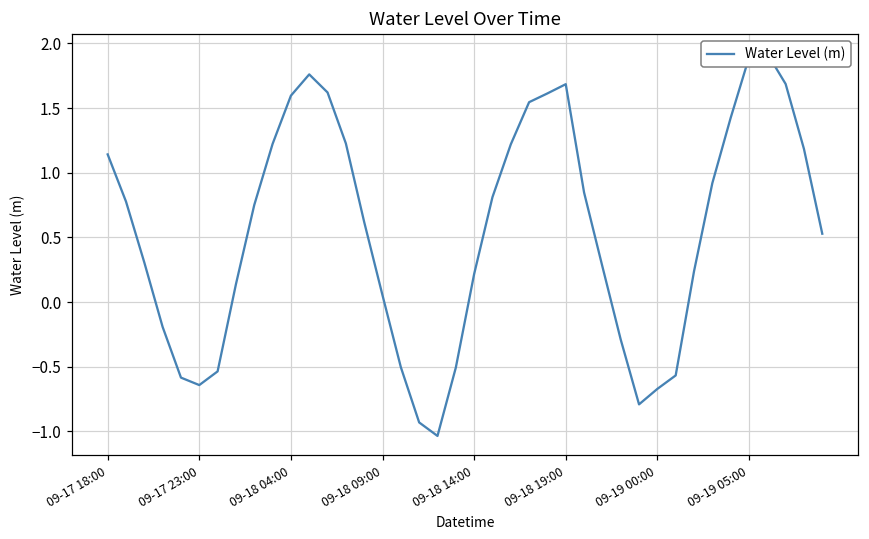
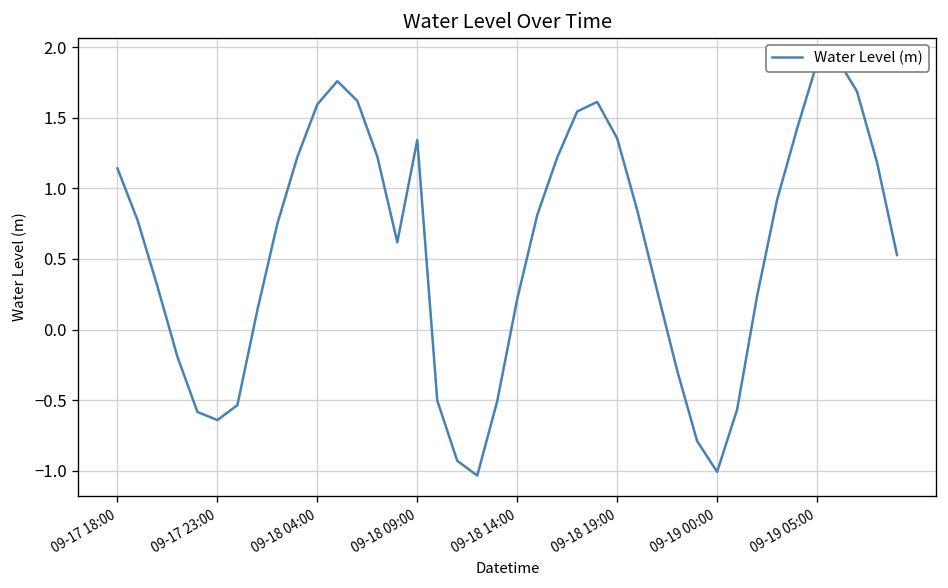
  {
    "09-17 18:00": 1.14,
    "09-17 23:00": -0.64,
    "09-18 04:00": 1.60,
-   "09-18 09:00": 0.05,
+   "09-18 09:00": 1.34,
    "09-18 14:00": 0.22,
-   "09-18 19:00": 1.68,
-   "09-19 00:00": -0.67
+   "09-18 19:00": 1.35,
+   "09-19 00:00": -1.01
  }
